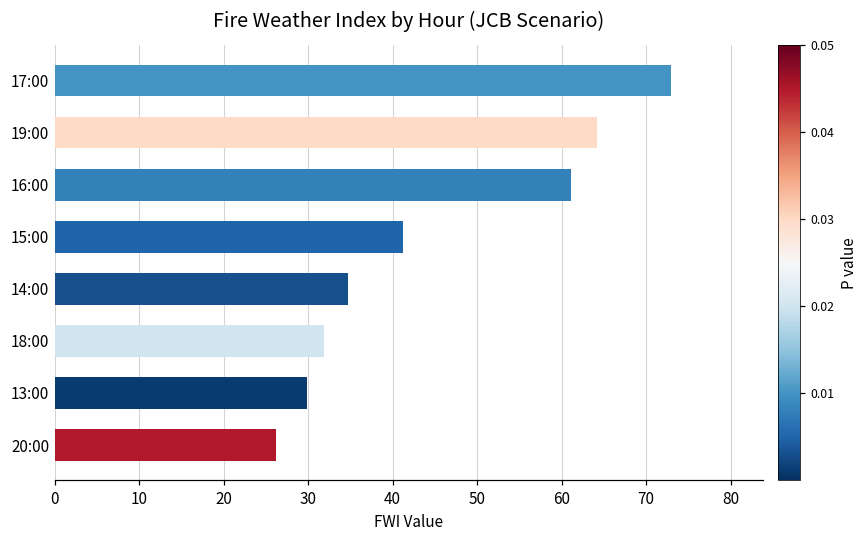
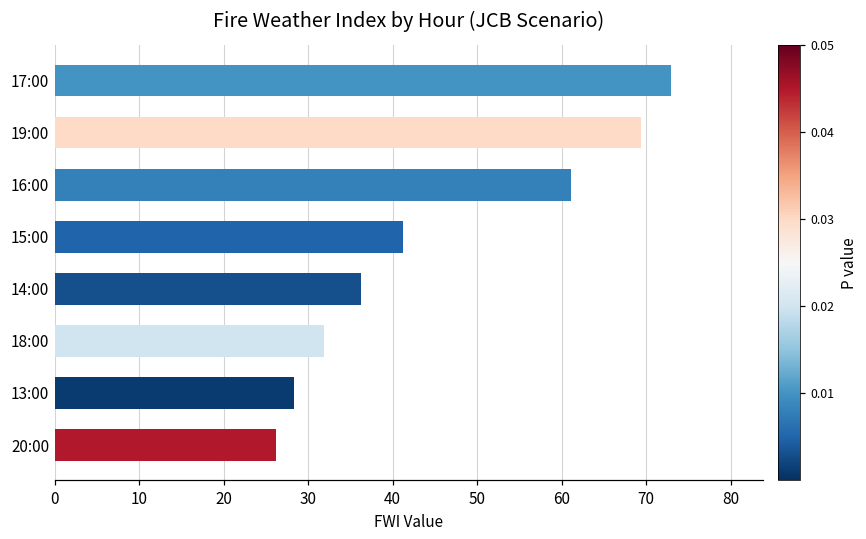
  {
    "17:00": 73,
-   "19:00": 64,
+   "19:00": 69,
    "16:00": 61,
    "15:00": 41,
-   "14:00": 35,
+   "14:00": 36,
    "18:00": 32,
-   "13:00": 30,
+   "13:00": 28,
    "20:00": 26
  }
